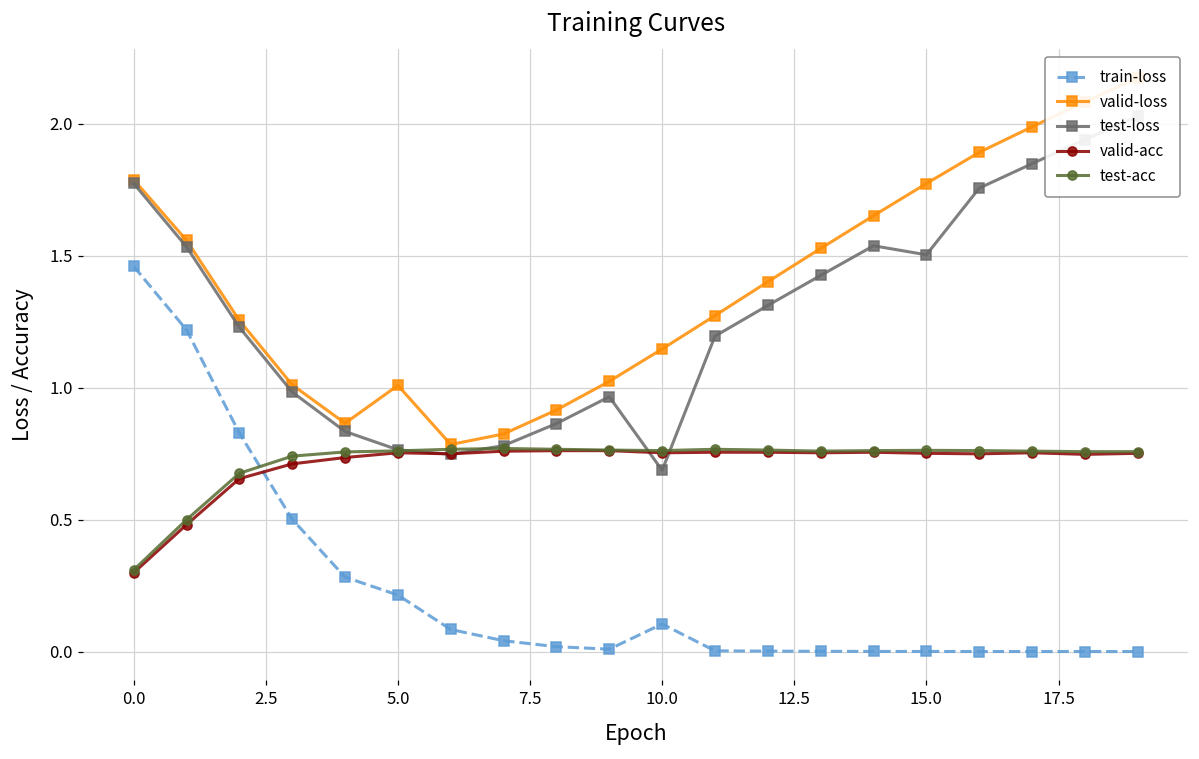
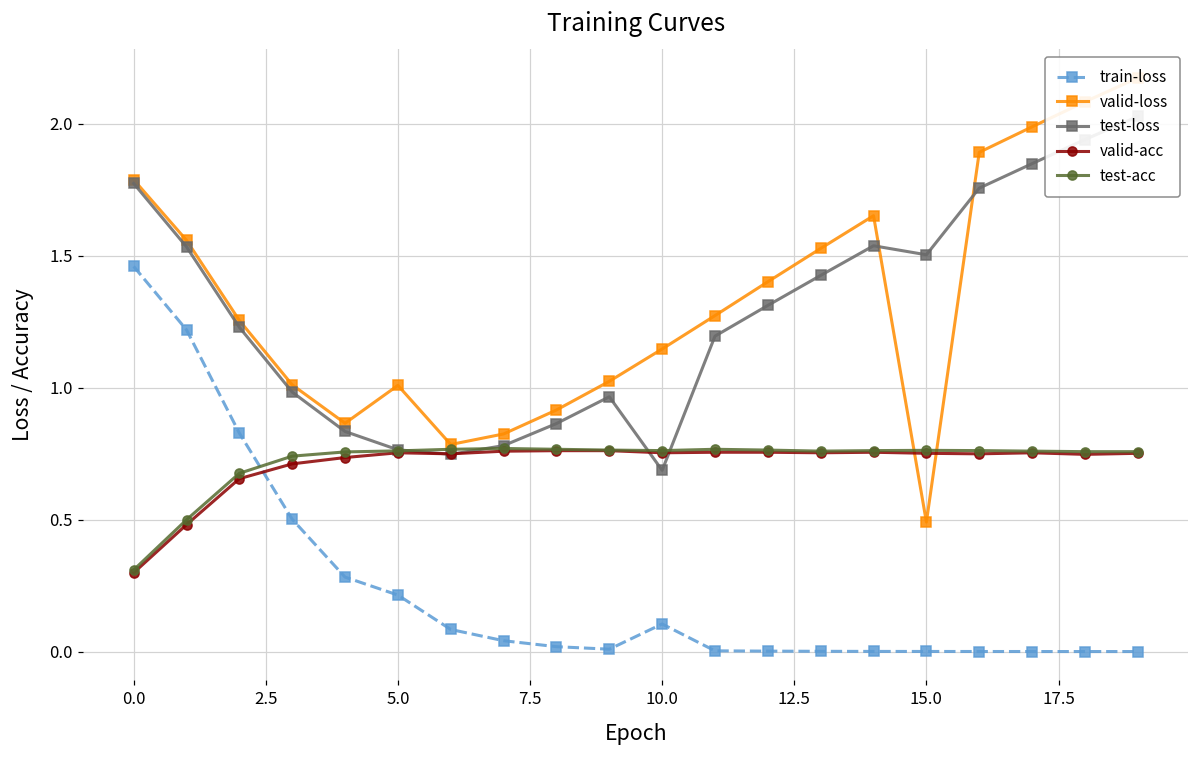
  {
    "train-loss": {
      "0.0": 1.46,
      "5.0": 0.21,
      "10.0": 0.10,
      "15.0": 0.00
    },
    "valid-loss": {
      "0.0": 1.79,
      "5.0": 1.01,
      "10.0": 1.15,
-     "15.0": 1.77
+     "15.0": 0.49
    },
    "test-loss": {
      "0.0": 1.77,
      "10.0": 0.69,
      "15.0": 1.50
    },
    "valid-acc": {
      "0.0": 0.30,
      "15.0": 0.75
    },
    "test-acc": {
      "0.0": 0.31,
      "15.0": 0.76
    }
  }
